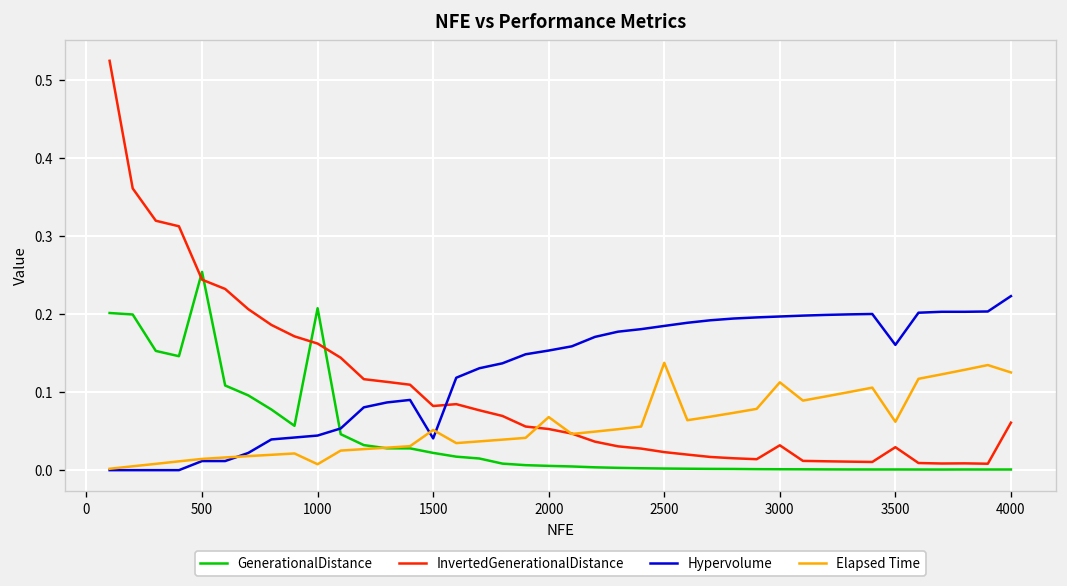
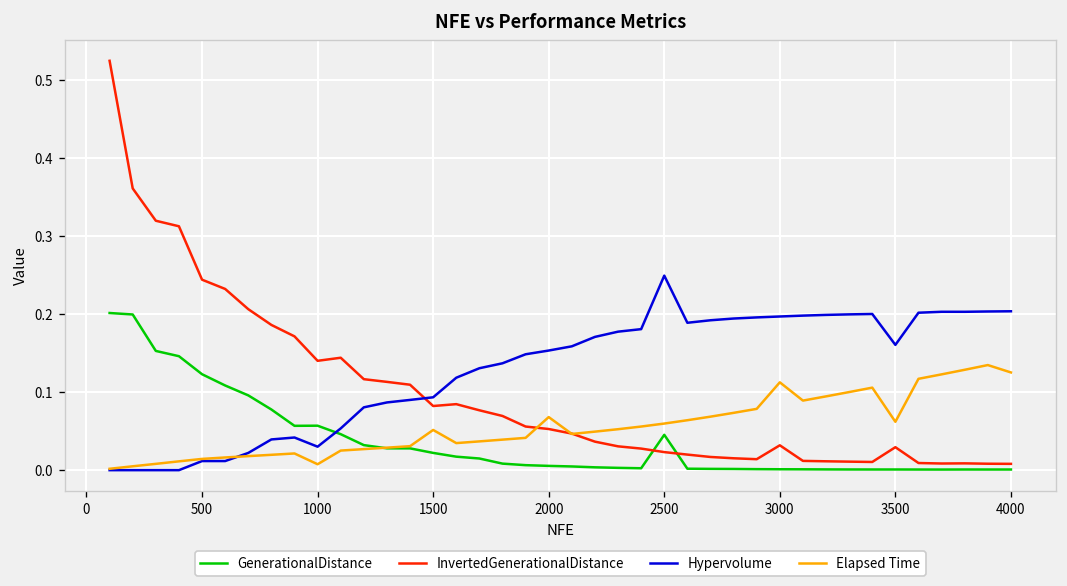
  {
    "GenerationalDistance": {
-     "500": 0.25,
-     "1000": 0.21,
+     "500": 0.12,
+     "1000": 0.06,
      "1500": 0.02,
      "2000": 0.01,
-     "2500": 0.00,
+     "2500": 0.05,
      "3000": 0.00,
      "3500": 0.00,
      "4000": 0.00
    },
    "InvertedGenerationalDistance": {
      "500": 0.24,
-     "1000": 0.16,
+     "1000": 0.14,
      "1500": 0.08,
      "2000": 0.05,
      "2500": 0.02,
      "3000": 0.03,
      "3500": 0.03,
-     "4000": 0.06
+     "4000": 0.01
    },
    "Hypervolume": {
-     "1000": 0.04,
-     "1500": 0.04,
+     "1000": 0.03,
+     "1500": 0.09,
      "2000": 0.15,
-     "2500": 0.18,
+     "2500": 0.25,
      "3000": 0.20,
      "3500": 0.16,
-     "4000": 0.22
+     "4000": 0.20
    },
    "Elapsed Time": {
      "1000": 0.01,
      "1500": 0.05,
      "2000": 0.07,
-     "2500": 0.14,
+     "2500": 0.06,
      "3000": 0.11,
      "3500": 0.06,
      "4000": 0.13
    }
  }
